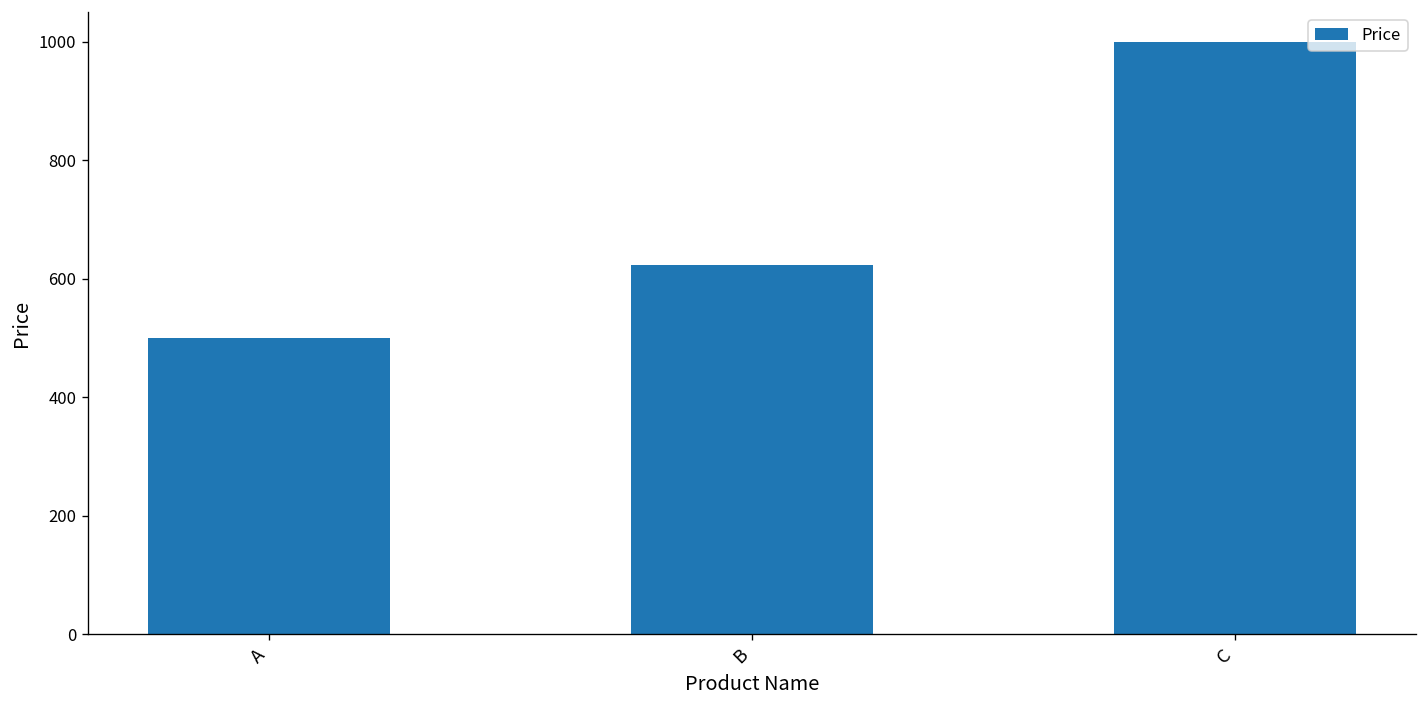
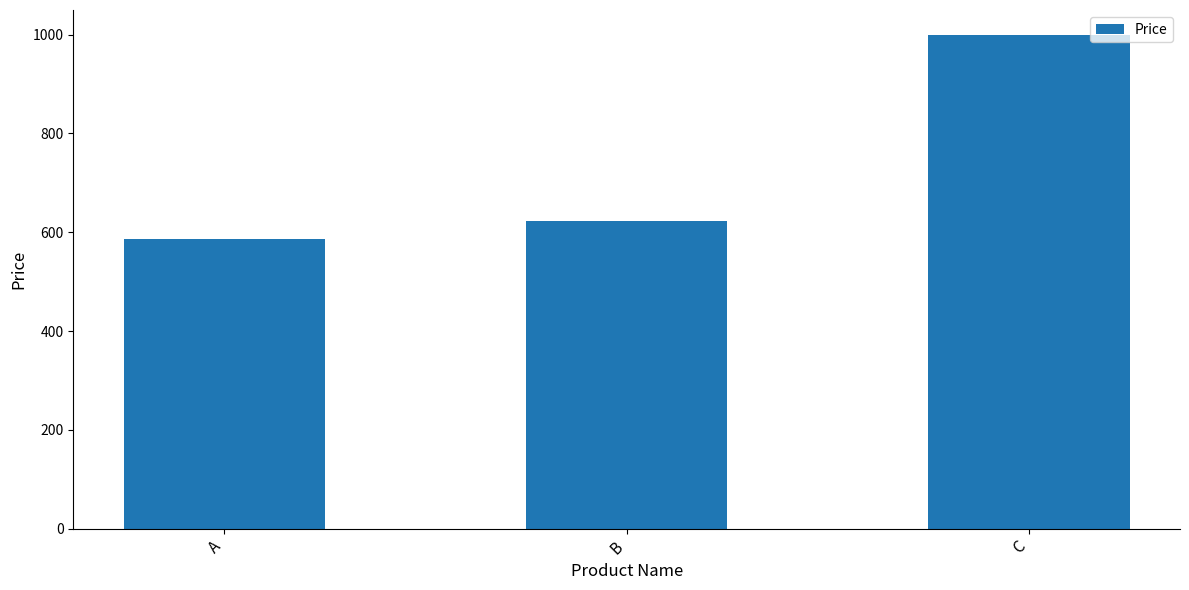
  {
-   "A": 500,
+   "A": 590,
    "B": 620,
    "C": 1000
  }
